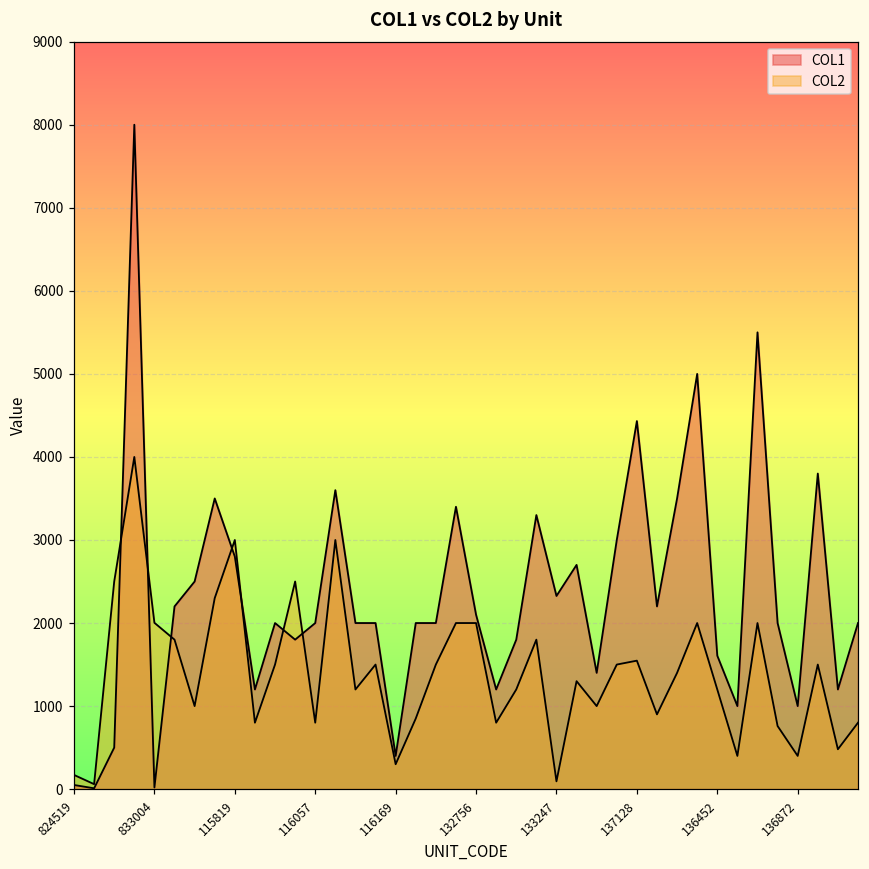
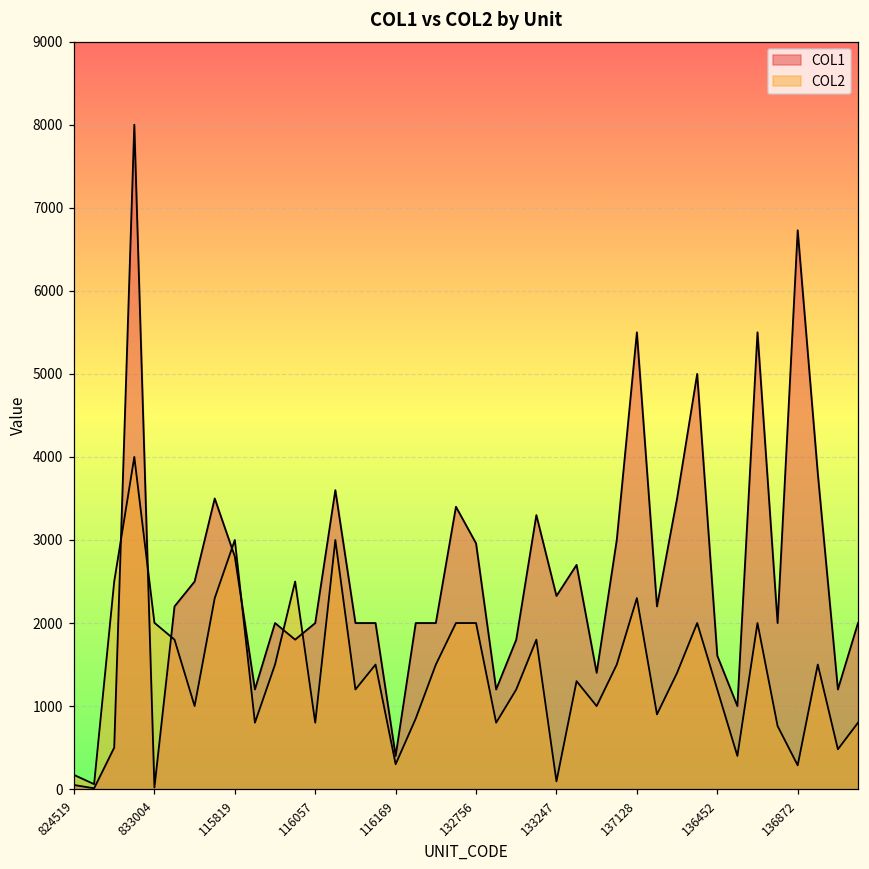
  {
    "COL1": {
      "824519": 100,
      "833004": 0,
      "115819": 2800,
      "116057": 2000,
      "116169": 400,
-     "132756": 2100,
+     "132756": 3000,
      "133247": 2300,
-     "137128": 4400,
+     "137128": 5500,
      "136452": 1600,
-     "136872": 1000
+     "136872": 6700
    },
    "COL2": {
      "824519": 200,
      "833004": 2000,
      "115819": 3000,
      "116057": 800,
      "116169": 300,
      "132756": 2000,
      "133247": 100,
-     "137128": 1500,
+     "137128": 2300,
      "136452": 1200,
-     "136872": 400
+     "136872": 300
    }
  }
